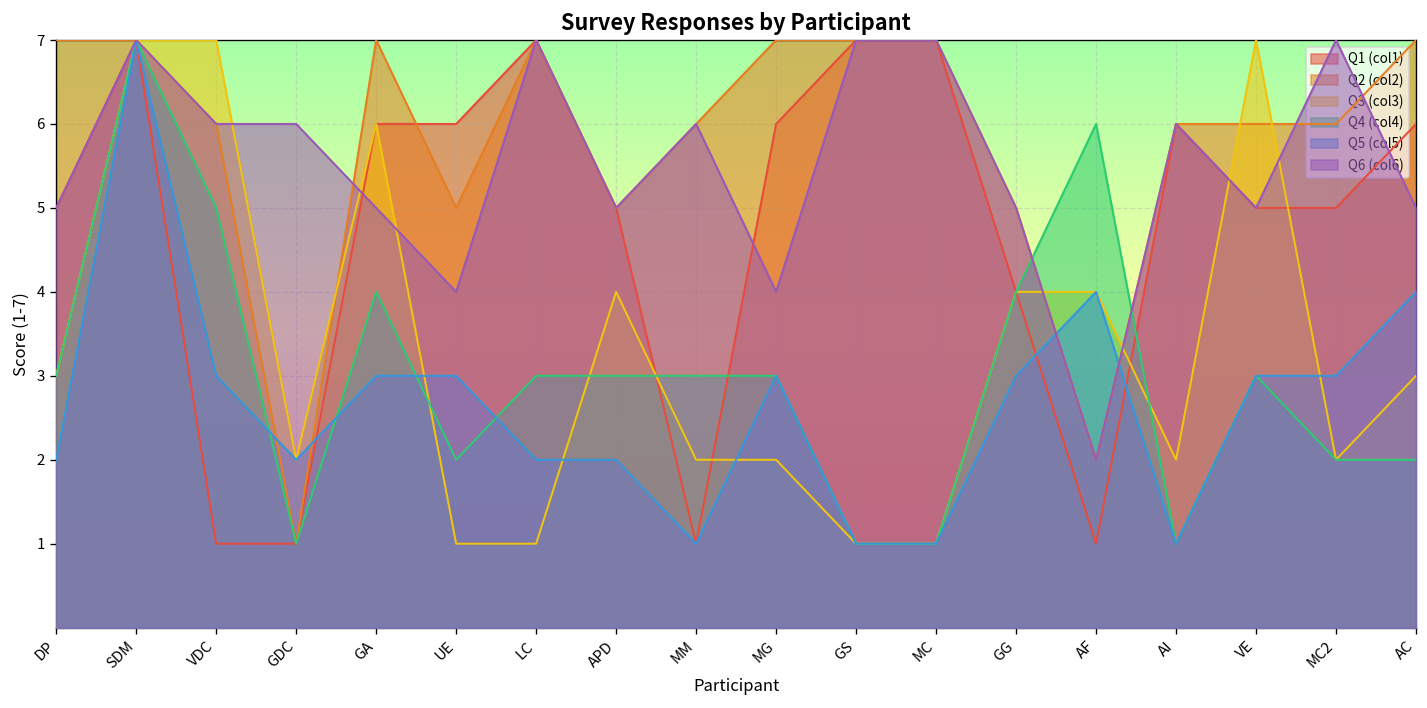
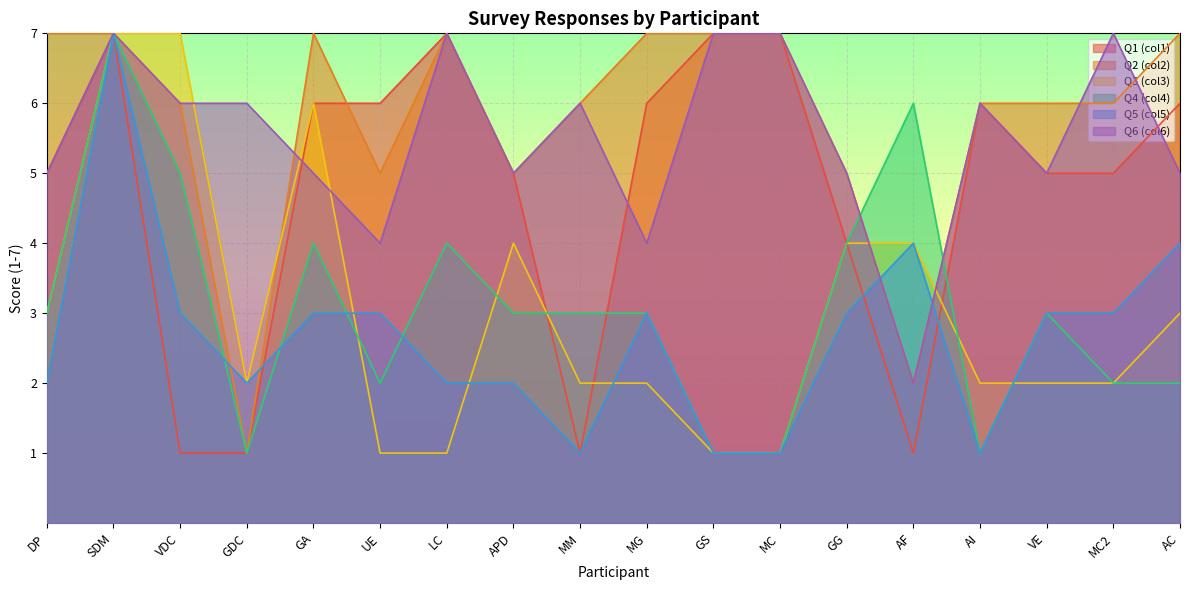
  {
    "Q3 (col3)": {
      "VDC": 7,
      "UE": 1,
      "LC": 1,
      "APD": 4,
      "MM": 2,
      "MG": 2,
      "AI": 2,
-     "VE": 7,
+     "VE": 2,
      "AC": 3
    },
    "Q4 (col4)": {
      "VDC": 5,
      "GA": 4,
      "UE": 2,
-     "LC": 3,
+     "LC": 4,
      "APD": 3,
      "MM": 3,
      "AF": 6,
      "AC": 2
    },
    "Q5 (col5)": {
      "DP": 2,
      "VDC": 3,
      "GA": 3,
      "UE": 3,
      "LC": 2,
      "APD": 2,
      "GG": 3,
      "MC2": 3,
      "AC": 4
    },
    "Q6 (col6)": {
      "GDC": 6,
      "GA": 5,
      "UE": 4,
      "MG": 4,
      "MC2": 7,
      "AC": 5
    }
  }
